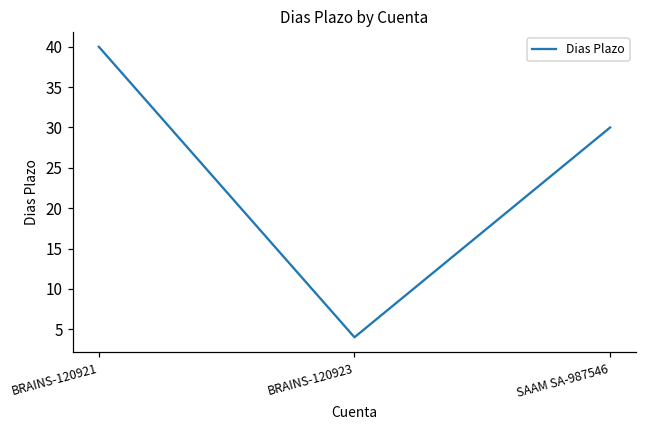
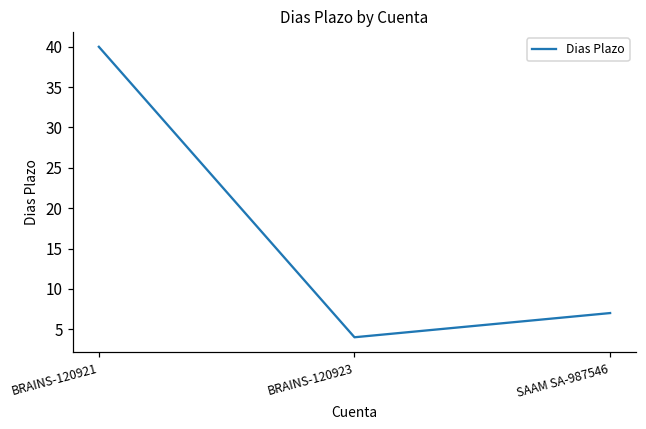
  {
    "BRAINS-120921": 40,
    "BRAINS-120923": 4,
-   "SAAM SA-987546": 30
+   "SAAM SA-987546": 7
  }
